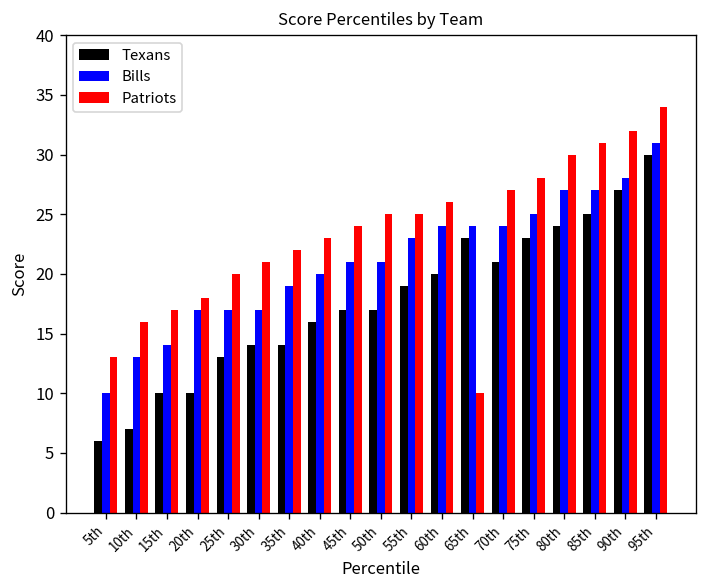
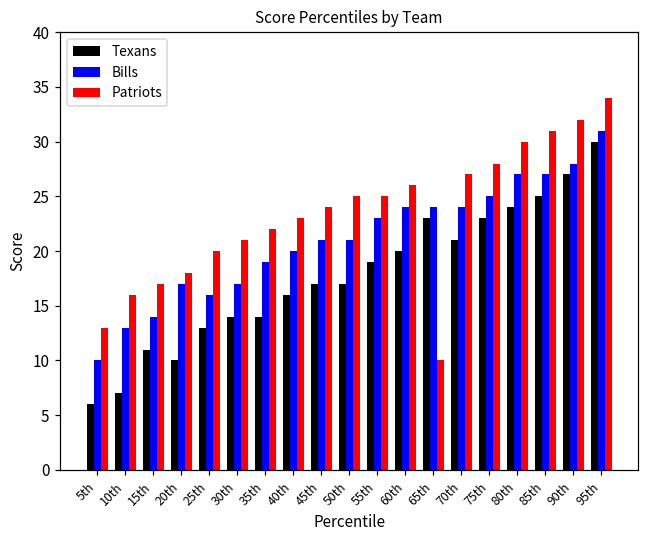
  {
    "Texans": {
      "5th": 6,
      "10th": 7,
-     "15th": 10,
+     "15th": 11,
      "20th": 10,
      "25th": 13,
      "30th": 14,
      "35th": 14,
      "40th": 16,
      "45th": 17,
      "50th": 17,
      "55th": 19,
      "60th": 20,
      "65th": 23,
      "70th": 21,
      "75th": 23,
      "80th": 24,
      "85th": 25,
      "90th": 27,
      "95th": 30
    },
    "Bills": {
      "5th": 10,
      "10th": 13,
      "15th": 14,
      "20th": 17,
-     "25th": 17,
+     "25th": 16,
      "30th": 17,
      "35th": 19,
      "40th": 20,
      "45th": 21,
      "50th": 21,
      "55th": 23,
      "60th": 24,
      "65th": 24,
      "70th": 24,
      "75th": 25,
      "80th": 27,
      "85th": 27,
      "90th": 28,
      "95th": 31
    },
    "Patriots": {
      "5th": 13,
      "10th": 16,
      "15th": 17,
      "20th": 18,
      "25th": 20,
      "30th": 21,
      "35th": 22,
      "40th": 23,
      "45th": 24,
      "50th": 25,
      "55th": 25,
      "60th": 26,
      "65th": 10,
      "70th": 27,
      "75th": 28,
      "80th": 30,
      "85th": 31,
      "90th": 32,
      "95th": 34
    }
  }
